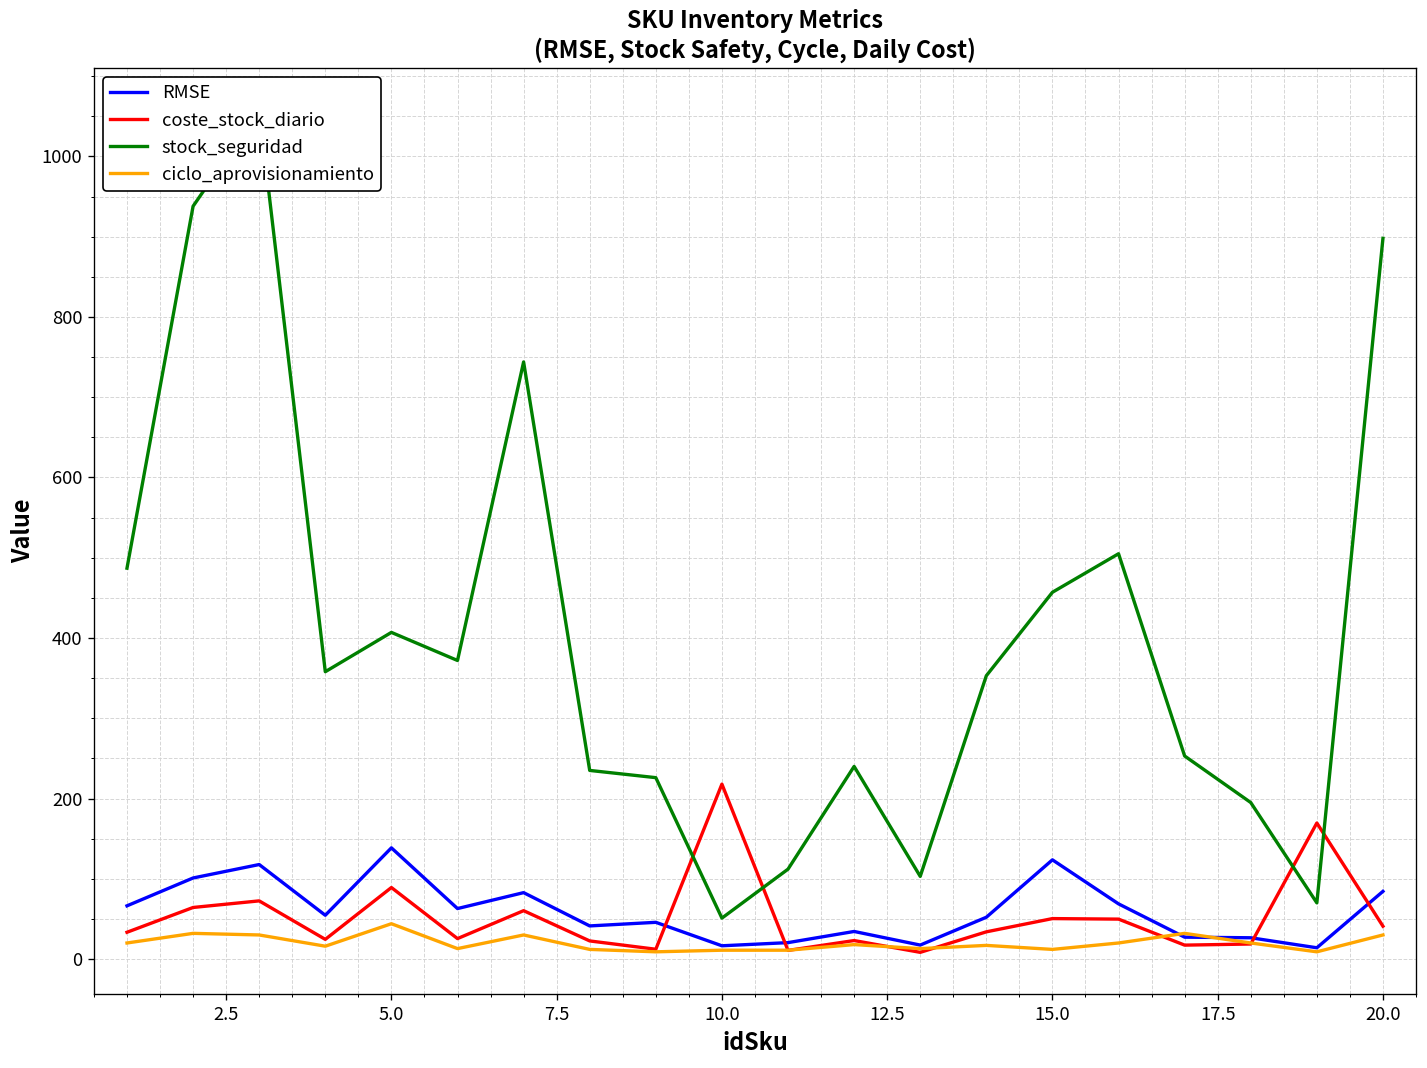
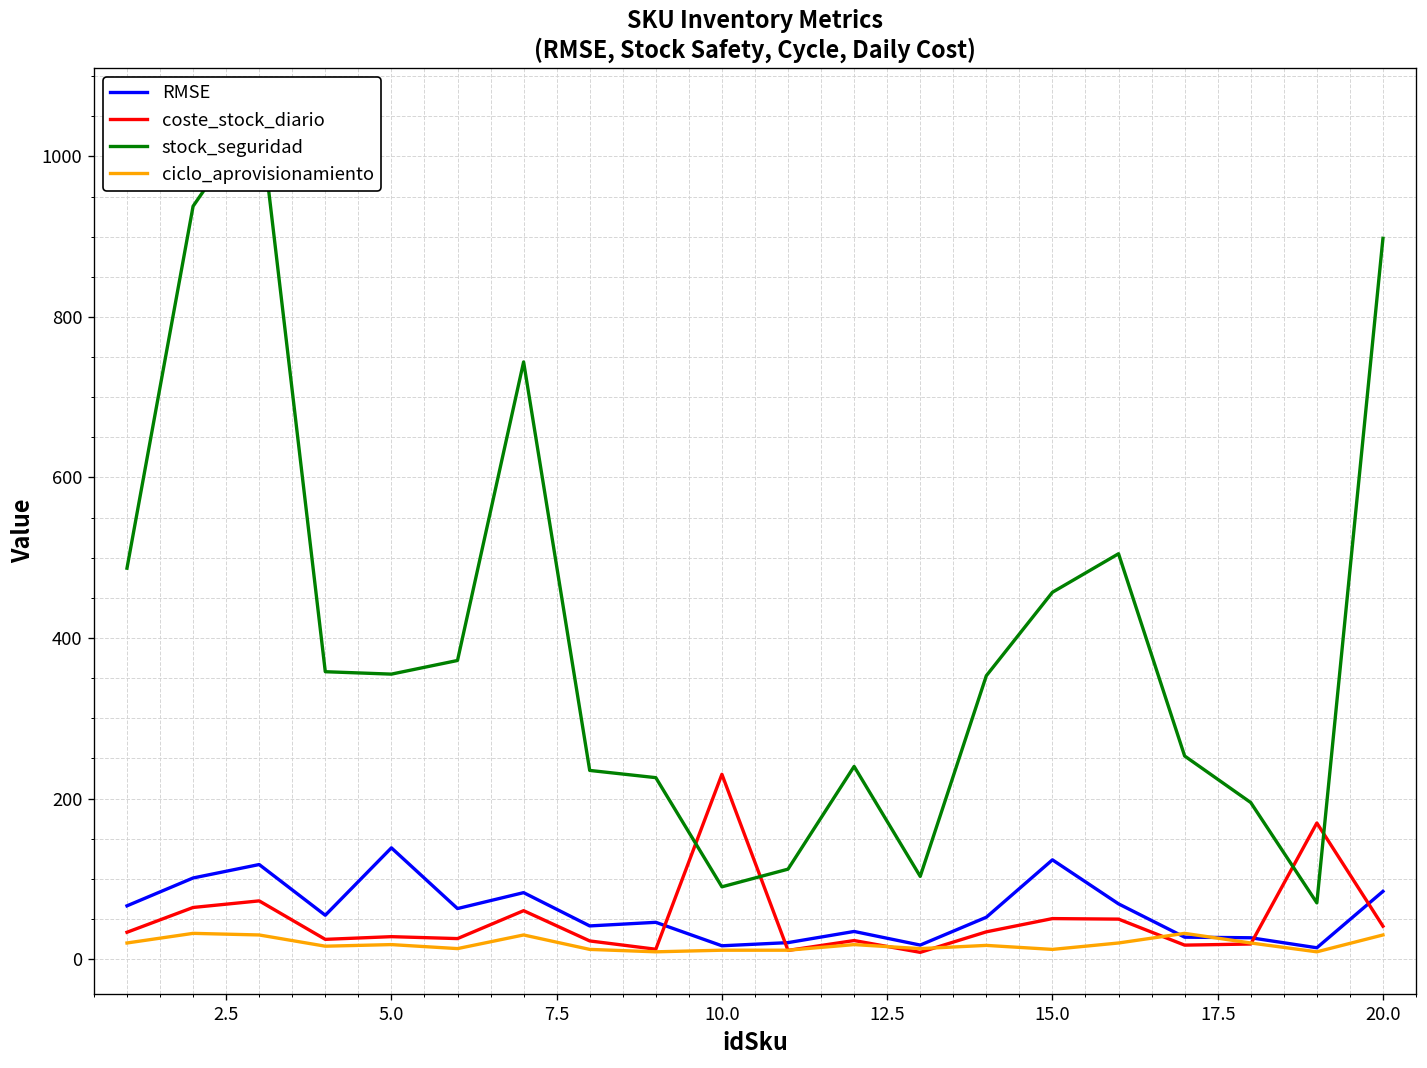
  {
    "RMSE": {
      "5.0": 140,
      "10.0": 20,
      "15.0": 120,
      "20.0": 80
    },
    "coste_stock_diario": {
-     "5.0": 90,
-     "10.0": 220,
+     "5.0": 30,
+     "10.0": 230,
      "15.0": 50,
      "20.0": 40
    },
    "stock_seguridad": {
-     "5.0": 410,
-     "10.0": 50,
+     "5.0": 360,
+     "10.0": 90,
      "15.0": 460,
      "20.0": 900
    },
    "ciclo_aprovisionamiento": {
-     "5.0": 40,
+     "5.0": 20,
      "10.0": 10,
      "15.0": 10,
      "20.0": 30
    }
  }
